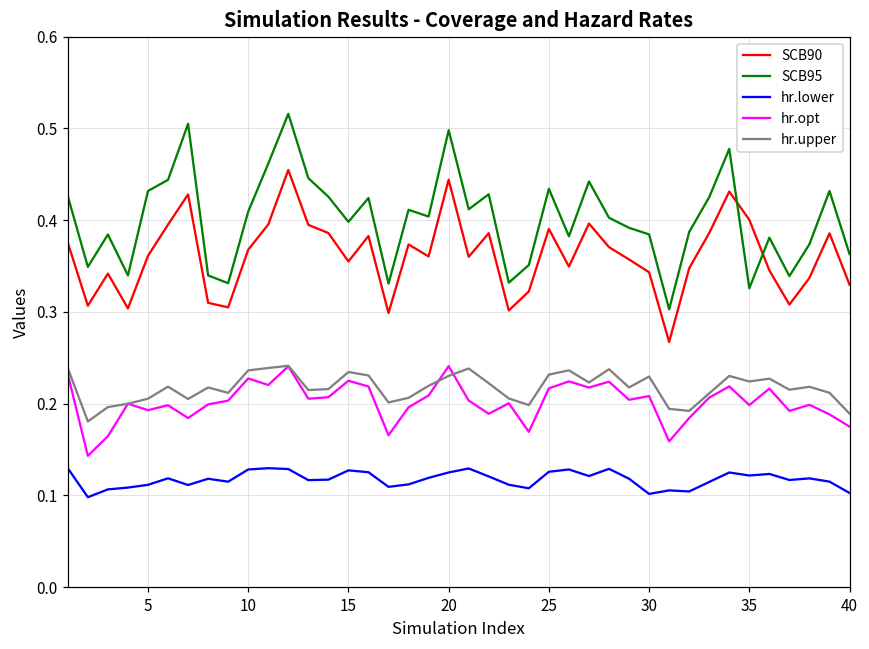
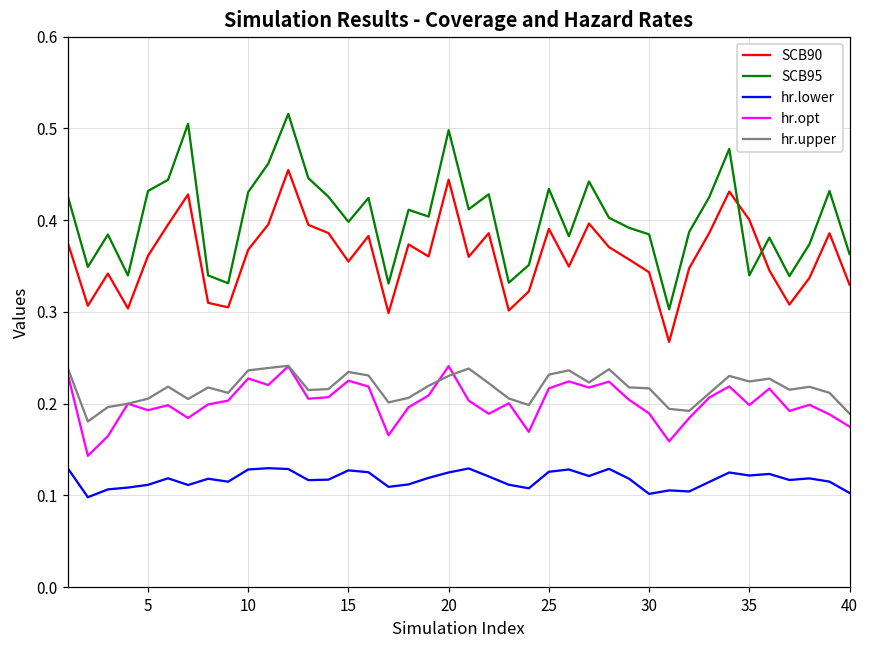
  {
    "SCB90": {
      "5": 0.36,
      "10": 0.37,
      "15": 0.35,
      "20": 0.44,
      "25": 0.39,
      "30": 0.34,
      "35": 0.40,
      "40": 0.33
    },
    "SCB95": {
      "5": 0.43,
-     "10": 0.41,
+     "10": 0.43,
      "15": 0.40,
      "20": 0.50,
      "25": 0.43,
      "30": 0.38,
-     "35": 0.33,
+     "35": 0.34,
      "40": 0.36
    },
    "hr.lower": {
      "5": 0.11,
      "10": 0.13,
      "15": 0.13,
      "20": 0.12,
      "25": 0.13,
      "30": 0.10,
      "35": 0.12,
      "40": 0.10
    },
    "hr.opt": {
      "5": 0.19,
      "10": 0.23,
      "15": 0.22,
      "20": 0.24,
      "25": 0.22,
-     "30": 0.21,
+     "30": 0.19,
      "35": 0.20,
      "40": 0.17
    },
    "hr.upper": {
      "5": 0.21,
      "10": 0.24,
      "15": 0.23,
      "20": 0.23,
      "25": 0.23,
-     "30": 0.23,
+     "30": 0.22,
      "35": 0.22,
      "40": 0.19
    }
  }
